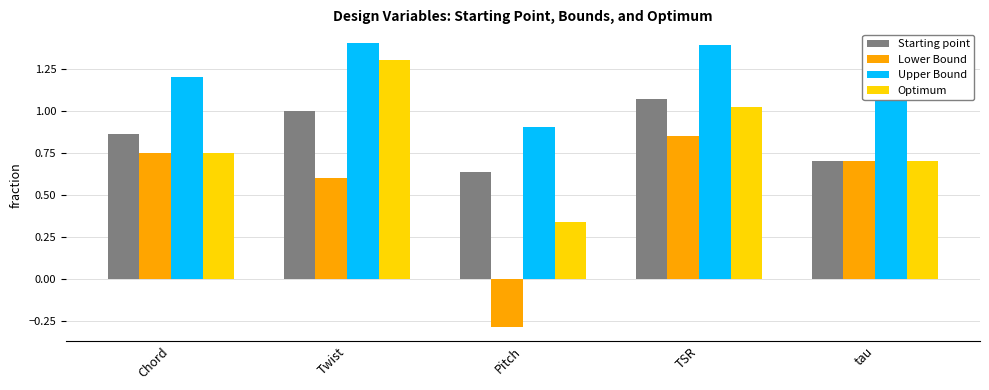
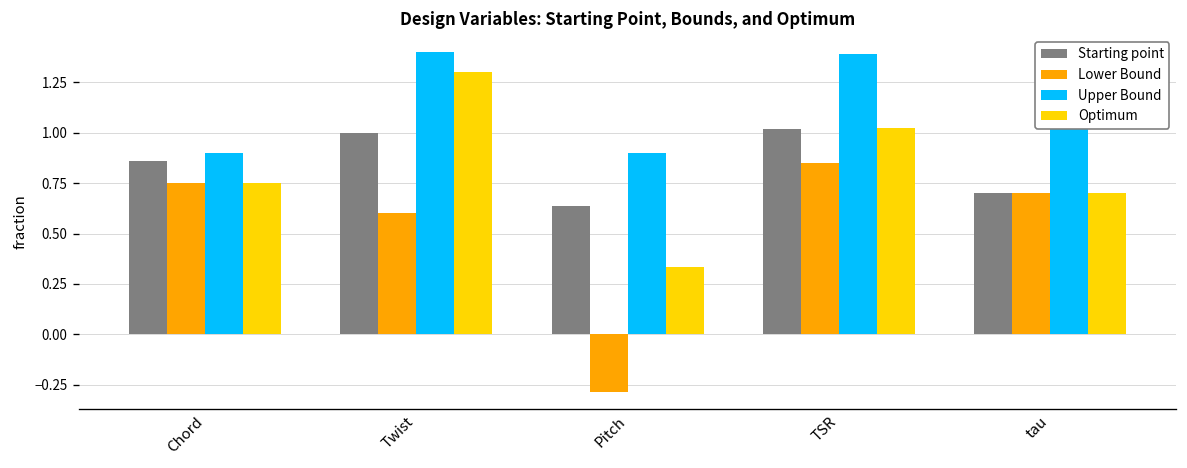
  {
    "Starting point": {
      "Chord": 0.86,
      "Twist": 1.00,
      "Pitch": 0.64,
-     "TSR": 1.07,
+     "TSR": 1.02,
      "tau": 0.70
    },
    "Upper Bound": {
-     "Chord": 1.2,
+     "Chord": 0.9,
      "Twist": 1.4,
      "Pitch": 0.9,
      "TSR": 1.4
    }
  }
